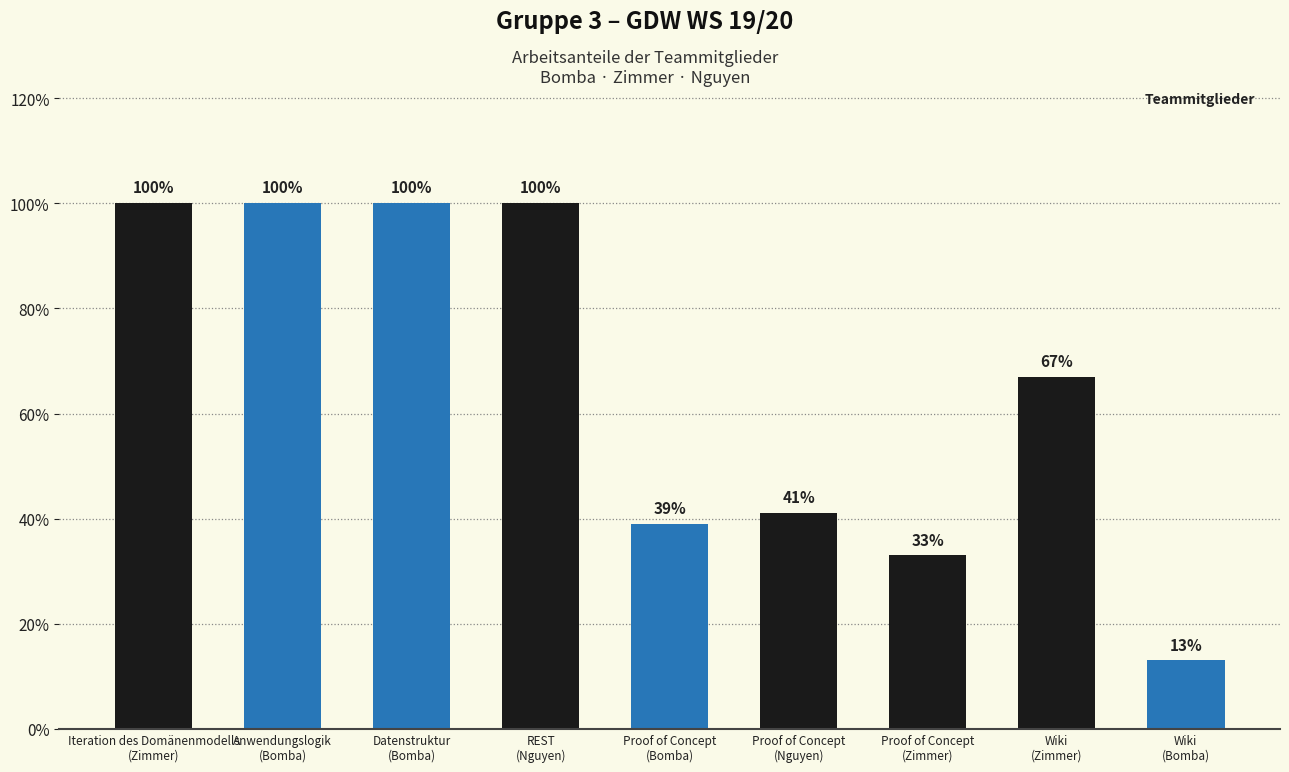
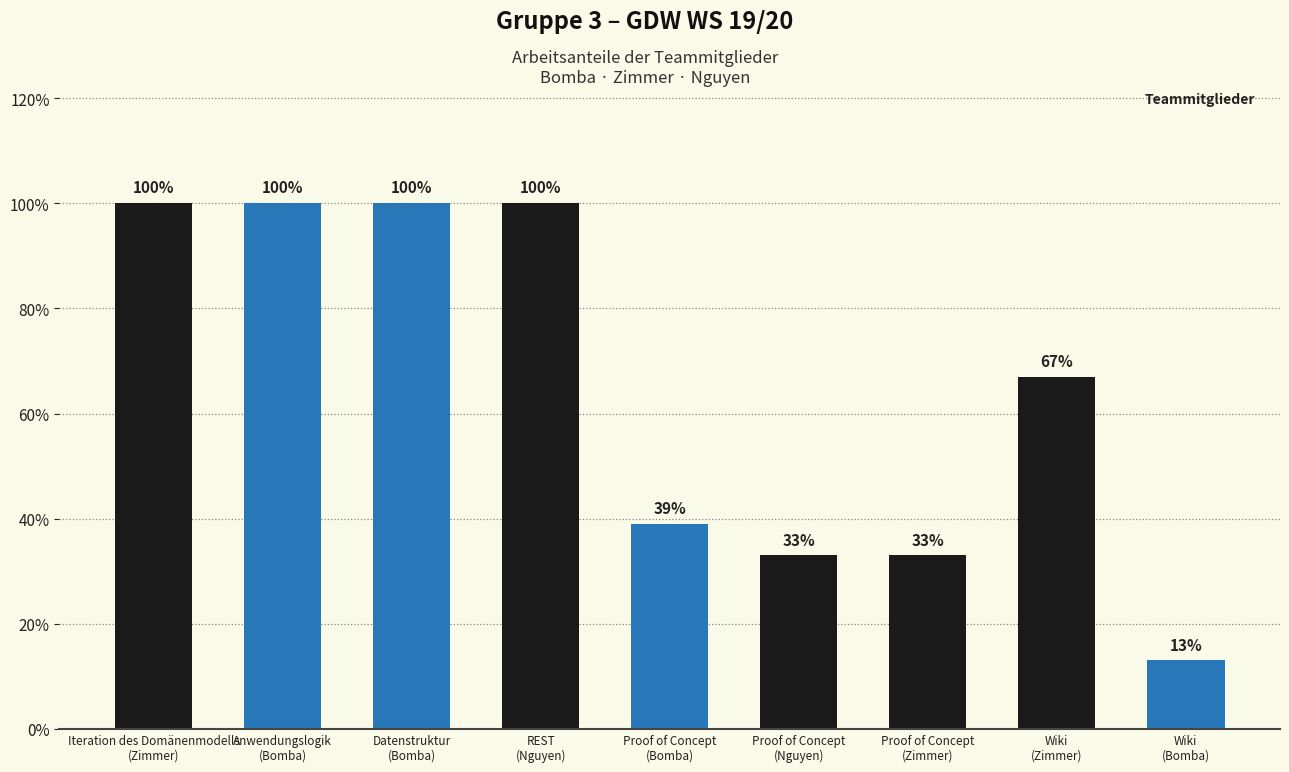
  {
    "Iteration des Domänenmodells (Zimmer)": "100%",
    "Anwendungslogik (Bomba)": "100%",
    "Datenstruktur (Bomba)": "100%",
    "REST (Nguyen)": "100%",
    "Proof of Concept (Bomba)": "39%",
-   "Proof of Concept (Nguyen)": "41%",
+   "Proof of Concept (Nguyen)": "33%",
    "Proof of Concept (Zimmer)": "33%",
    "Wiki (Zimmer)": "67%",
    "Wiki (Bomba)": "13%"
  }
